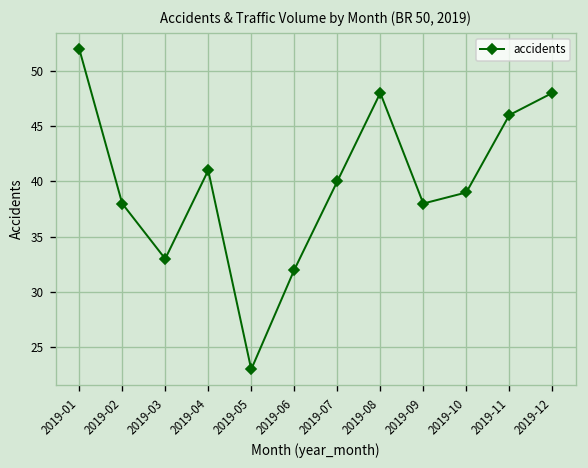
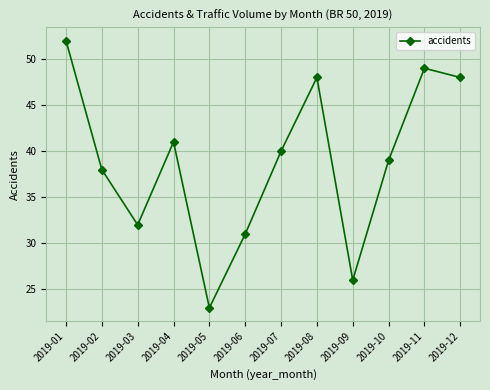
  {
    "2019-01": 52,
    "2019-02": 38,
-   "2019-03": 33,
+   "2019-03": 32,
    "2019-04": 41,
    "2019-05": 23,
-   "2019-06": 32,
+   "2019-06": 31,
    "2019-07": 40,
    "2019-08": 48,
-   "2019-09": 38,
+   "2019-09": 26,
    "2019-10": 39,
-   "2019-11": 46,
+   "2019-11": 49,
    "2019-12": 48
  }
